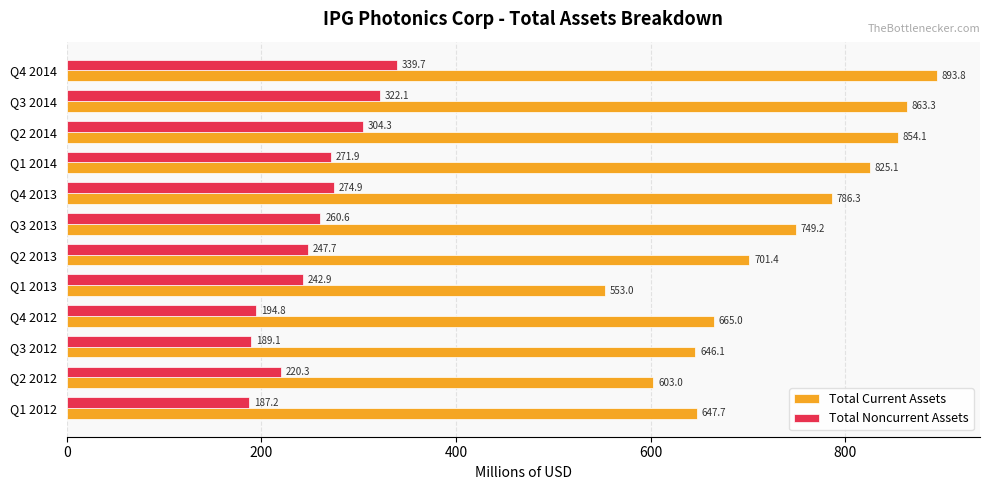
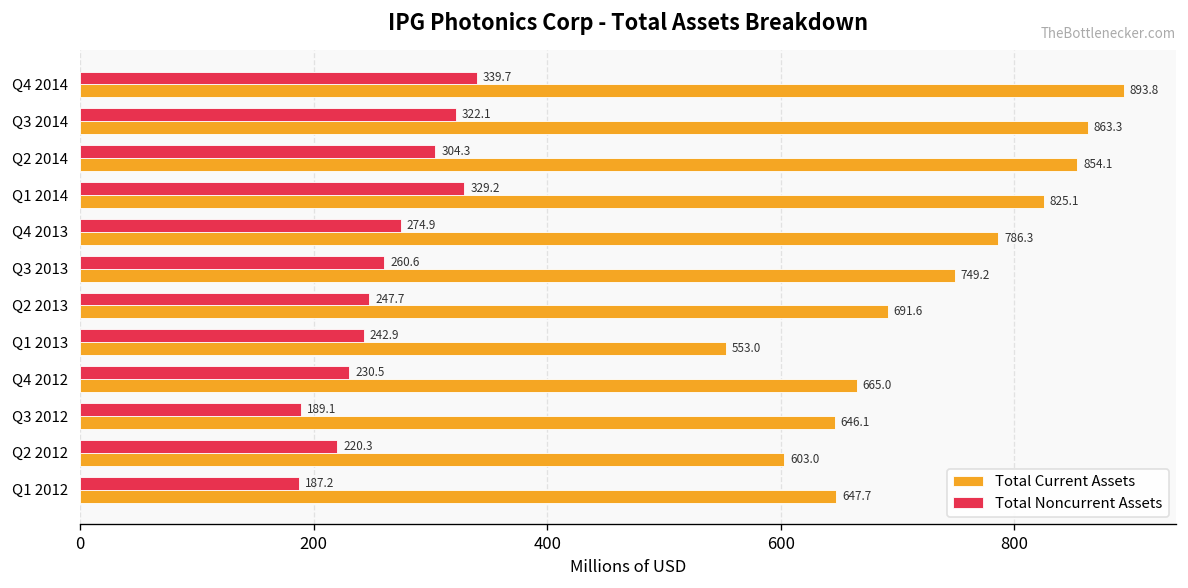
  {
    "Total Current Assets": {
      "Q4 2014": 893.8,
      "Q3 2014": 863.3,
      "Q2 2014": 854.1,
      "Q1 2014": 825.1,
      "Q4 2013": 786.3,
      "Q3 2013": 749.2,
-     "Q2 2013": 701.4,
+     "Q2 2013": 691.6,
      "Q1 2013": 553.0,
      "Q4 2012": 665.0,
      "Q3 2012": 646.1,
      "Q2 2012": 603.0,
      "Q1 2012": 647.7
    },
    "Total Noncurrent Assets": {
      "Q4 2014": 339.7,
      "Q3 2014": 322.1,
      "Q2 2014": 304.3,
-     "Q1 2014": 271.9,
+     "Q1 2014": 329.2,
      "Q4 2013": 274.9,
      "Q3 2013": 260.6,
      "Q2 2013": 247.7,
      "Q1 2013": 242.9,
-     "Q4 2012": 194.8,
+     "Q4 2012": 230.5,
      "Q3 2012": 189.1,
      "Q2 2012": 220.3,
      "Q1 2012": 187.2
    }
  }
